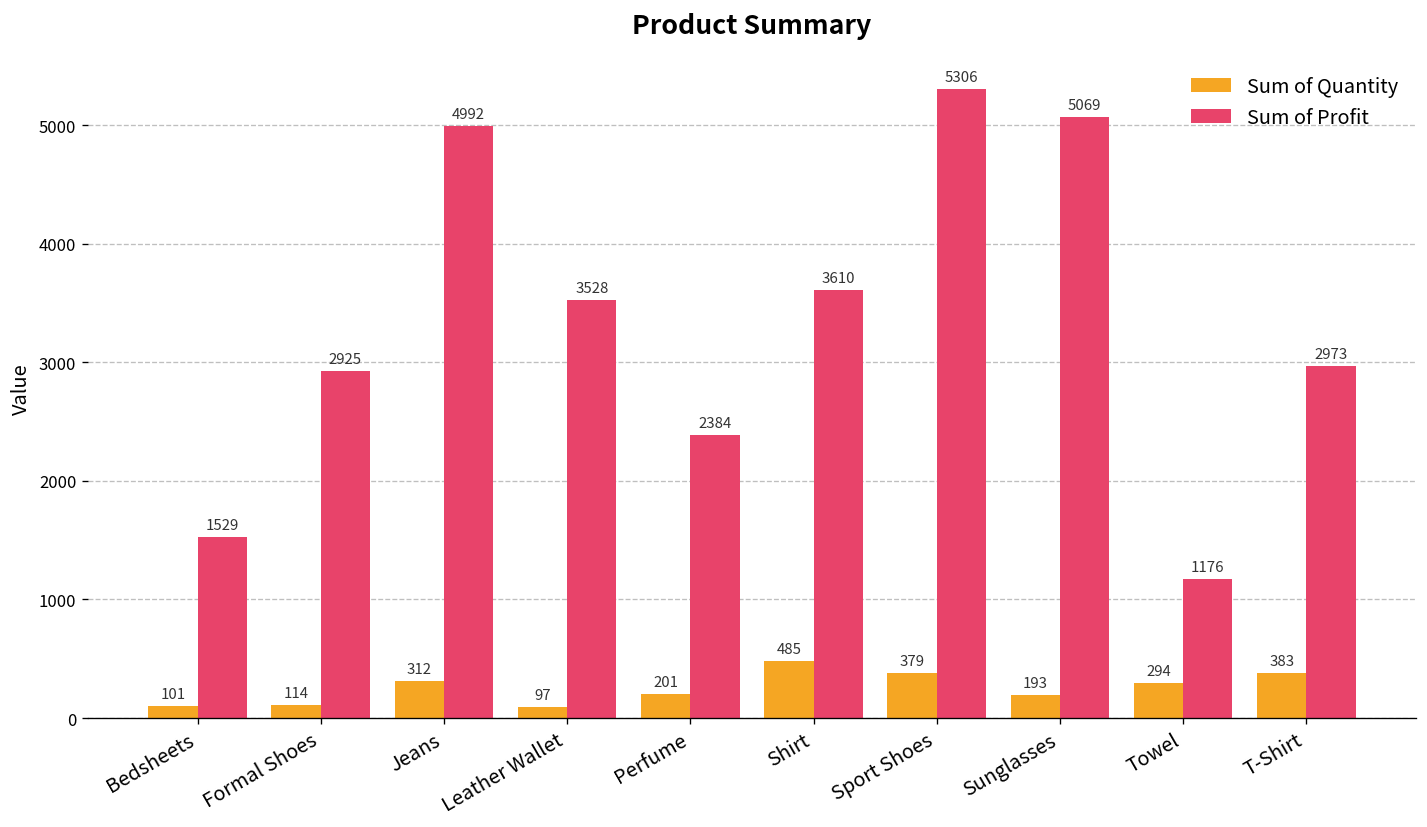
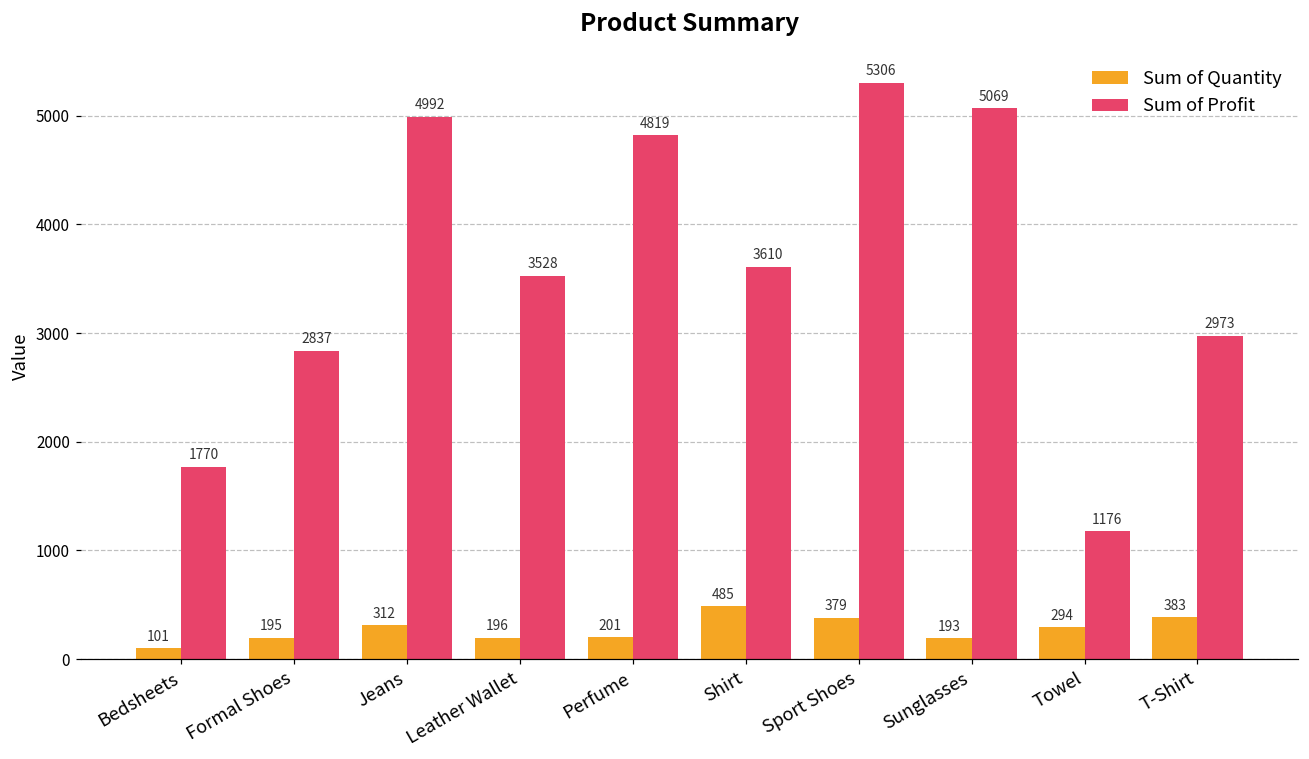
  {
    "Sum of Quantity": {
      "Bedsheets": 101,
-     "Formal Shoes": 114,
+     "Formal Shoes": 195,
      "Jeans": 312,
-     "Leather Wallet": 97,
+     "Leather Wallet": 196,
      "Perfume": 201,
      "Shirt": 485,
      "Sport Shoes": 379,
      "Sunglasses": 193,
      "Towel": 294,
      "T-Shirt": 383
    },
    "Sum of Profit": {
-     "Bedsheets": 1529,
-     "Formal Shoes": 2925,
+     "Bedsheets": 1770,
+     "Formal Shoes": 2837,
      "Jeans": 4992,
      "Leather Wallet": 3528,
-     "Perfume": 2384,
+     "Perfume": 4819,
      "Shirt": 3610,
      "Sport Shoes": 5306,
      "Sunglasses": 5069,
      "Towel": 1176,
      "T-Shirt": 2973
    }
  }
